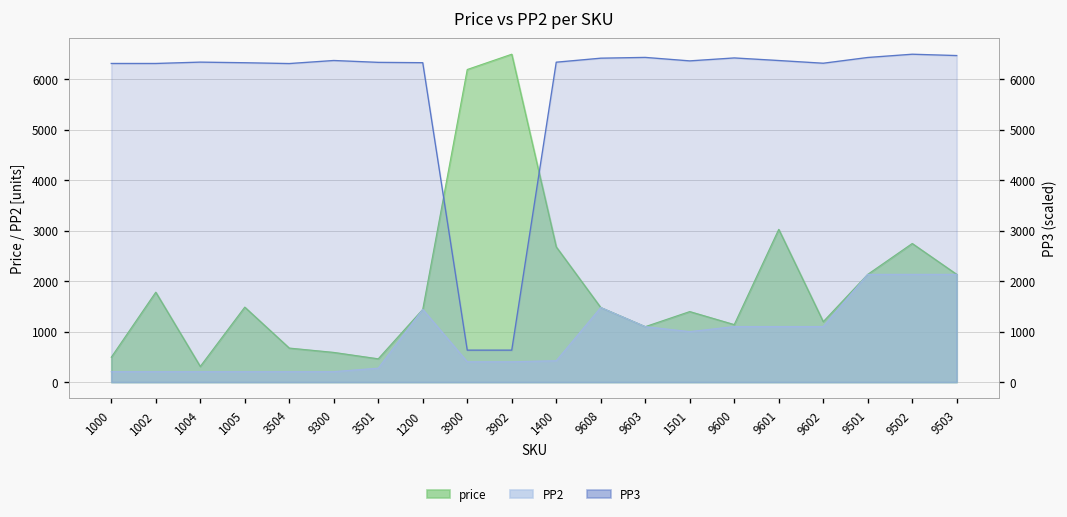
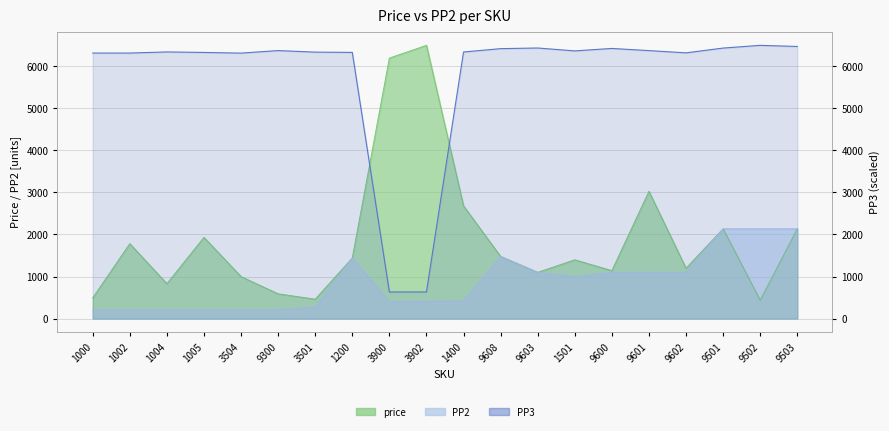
  {
    "price": {
      "1000": 500,
      "1002": 1800,
-     "1004": 300,
-     "1005": 1500,
-     "3504": 700,
+     "1004": 800,
+     "1005": 1900,
+     "3504": 1000,
      "9300": 600,
      "3501": 500,
      "3900": 6200,
      "3902": 6500,
      "1400": 2700,
      "1501": 1400,
      "9601": 3000,
      "9602": 1200,
-     "9502": 2700
+     "9502": 400
    }
  }
